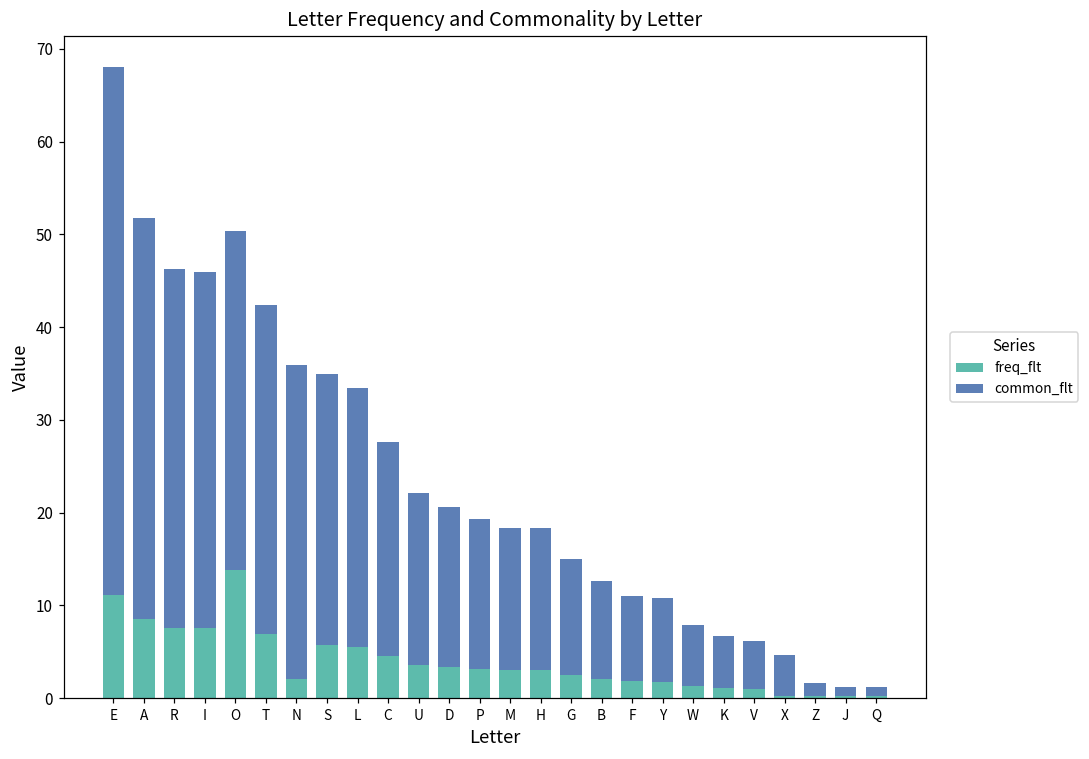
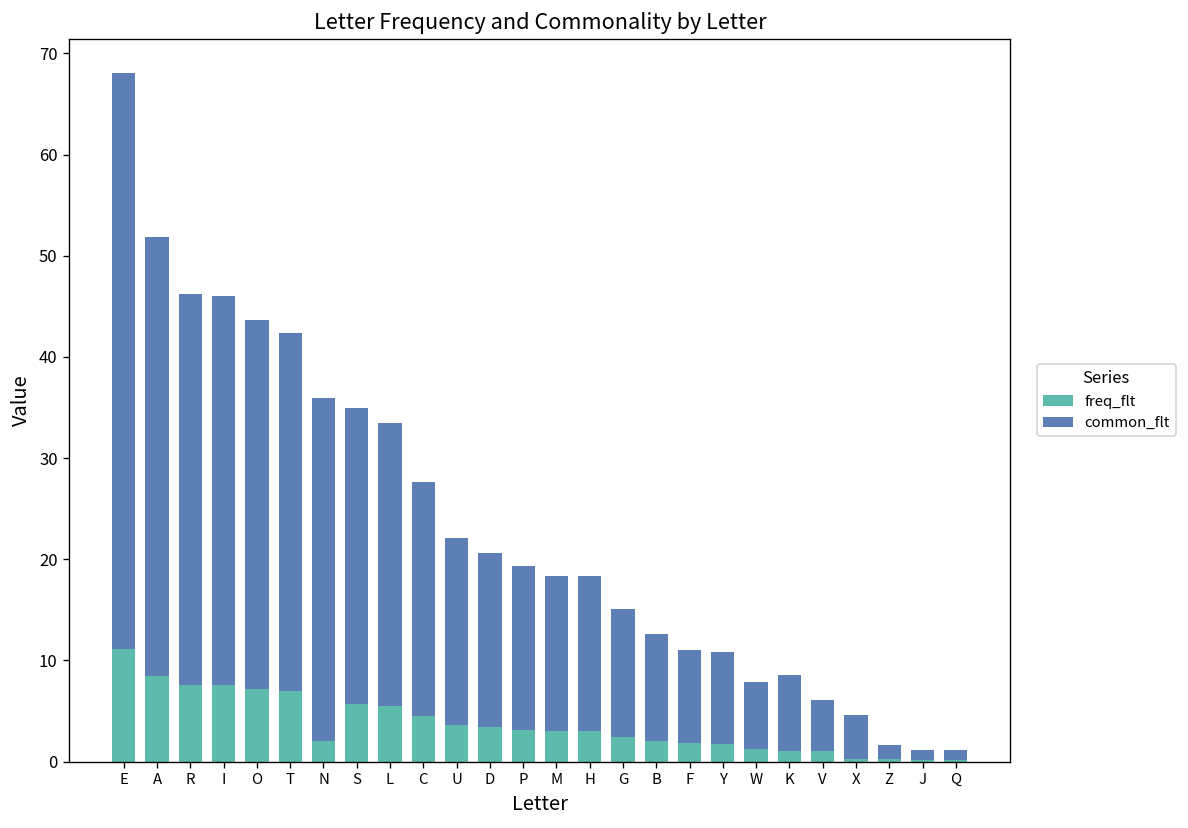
  {
    "freq_flt": {
      "E": 11,
      "A": 8,
      "R": 8,
      "I": 8,
-     "O": 14,
+     "O": 7,
      "T": 7,
      "N": 2,
      "S": 6,
      "L": 5,
      "C": 5,
      "U": 4,
      "D": 3,
      "P": 3,
      "M": 3,
      "H": 3,
      "G": 2,
      "B": 2,
      "F": 2,
      "Y": 2,
      "W": 1,
      "K": 1,
      "V": 1
    },
    "common_flt": {
      "E": 57,
      "A": 43,
      "R": 39,
      "I": 38,
      "O": 37,
      "T": 35,
      "N": 34,
      "S": 29,
      "L": 28,
      "C": 23,
      "U": 19,
      "D": 17,
      "P": 16,
      "M": 15,
      "H": 15,
      "G": 13,
      "B": 11,
      "F": 9,
      "Y": 9,
      "W": 7,
-     "K": 6,
+     "K": 7,
      "V": 5,
      "X": 4,
      "Z": 1,
      "J": 1,
      "Q": 1
    }
  }
